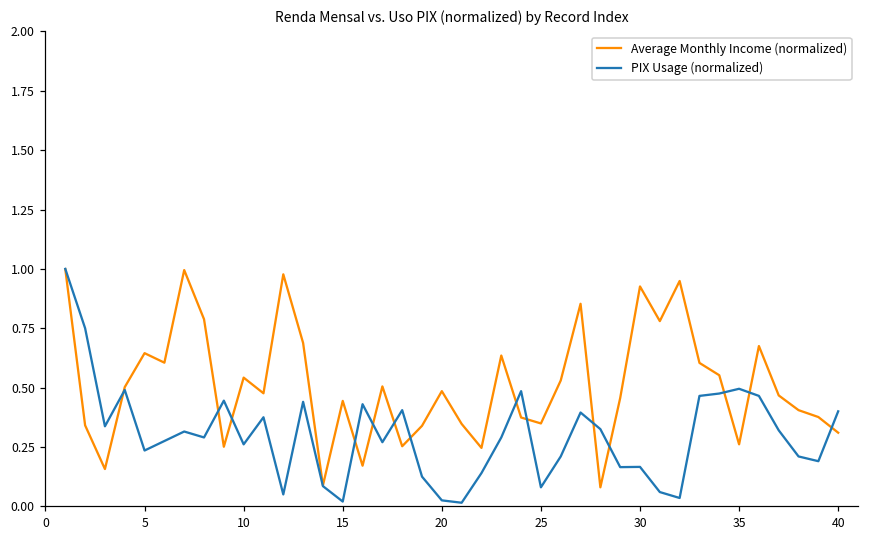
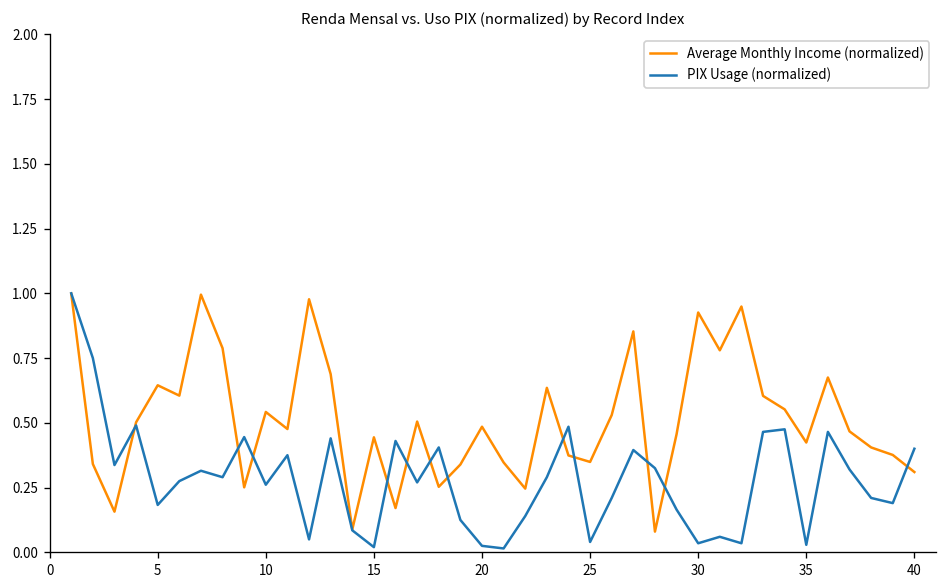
  {
    "Average Monthly Income (normalized)": {
      "5": 0.65,
      "10": 0.54,
      "15": 0.44,
      "20": 0.49,
      "25": 0.35,
      "30": 0.93,
-     "35": 0.26,
+     "35": 0.42,
      "40": 0.31
    },
    "PIX Usage (normalized)": {
-     "5": 0.24,
+     "5": 0.18,
      "10": 0.26,
      "15": 0.02,
      "20": 0.03,
-     "25": 0.08,
-     "30": 0.17,
-     "35": 0.50,
+     "25": 0.04,
+     "30": 0.04,
+     "35": 0.03,
      "40": 0.40
    }
  }
